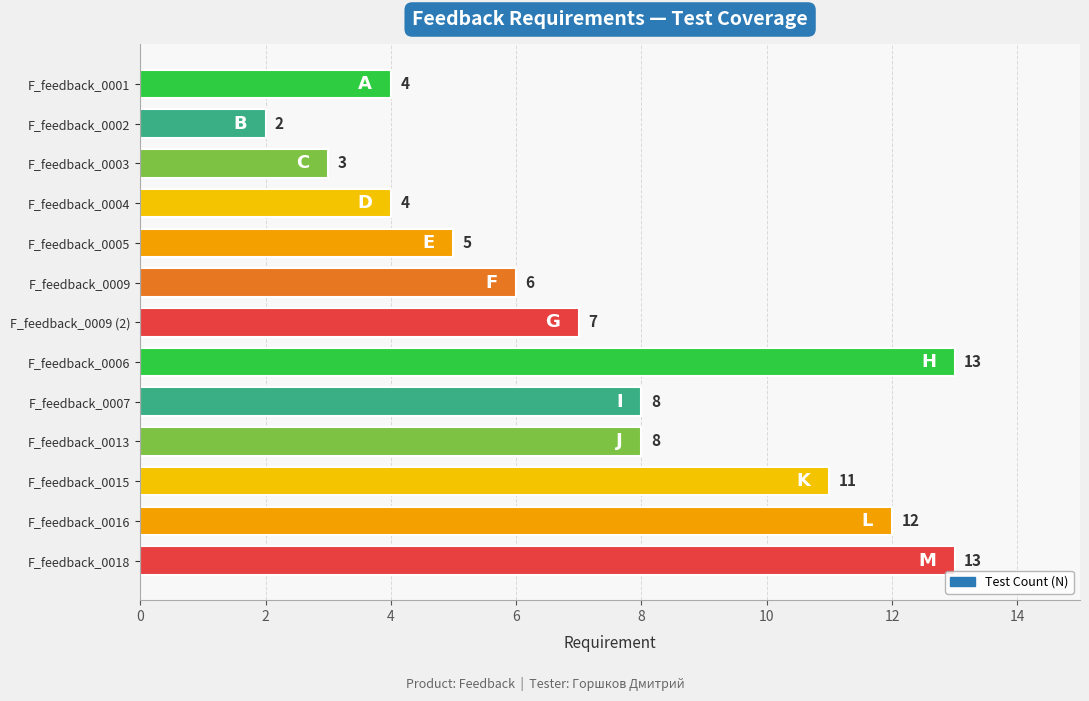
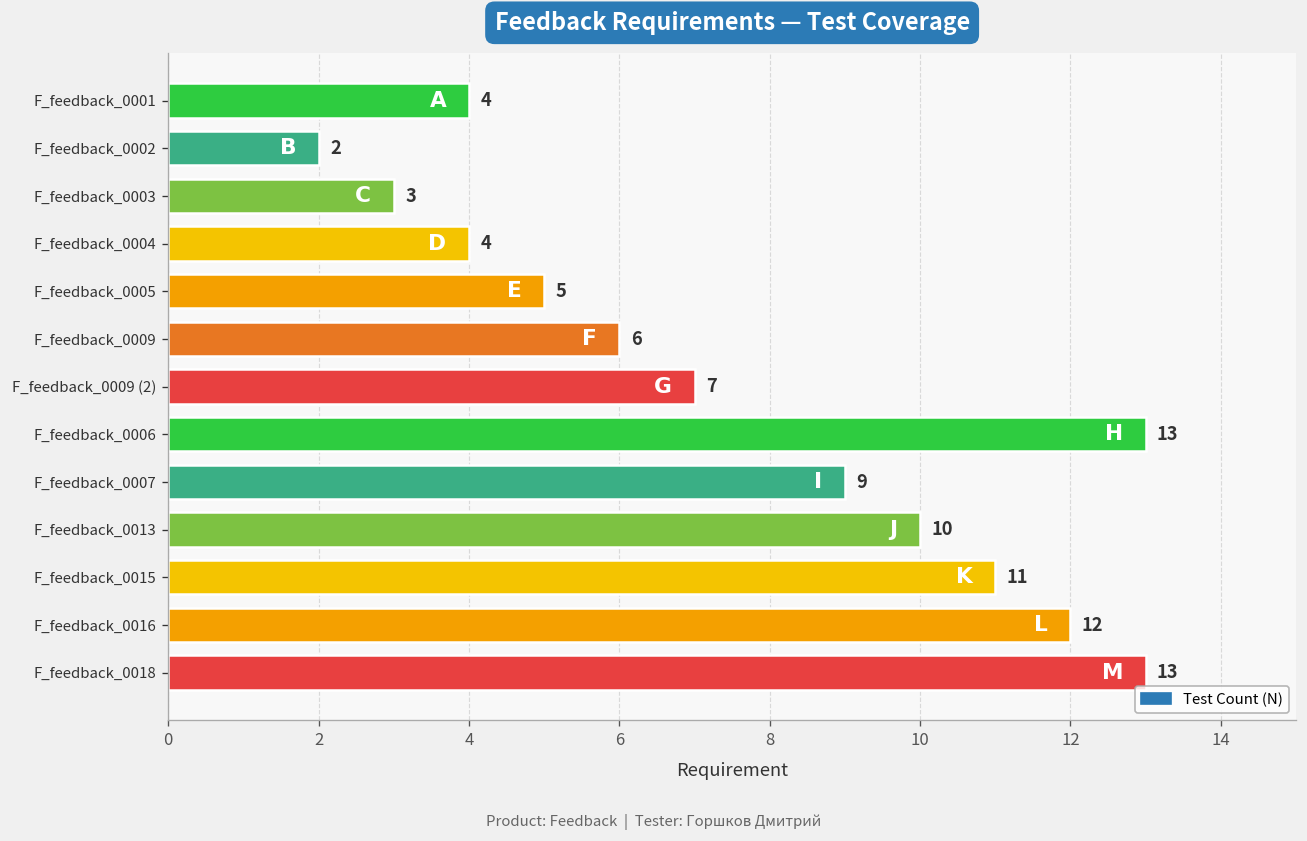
  {
    "F_feedback_0001": 4,
    "F_feedback_0002": 2,
    "F_feedback_0003": 3,
    "F_feedback_0004": 4,
    "F_feedback_0005": 5,
    "F_feedback_0009": 6,
    "F_feedback_0009 (2)": 7,
    "F_feedback_0006": 13,
-   "F_feedback_0007": 8,
-   "F_feedback_0013": 8,
+   "F_feedback_0007": 9,
+   "F_feedback_0013": 10,
    "F_feedback_0015": 11,
    "F_feedback_0016": 12,
    "F_feedback_0018": 13
  }
